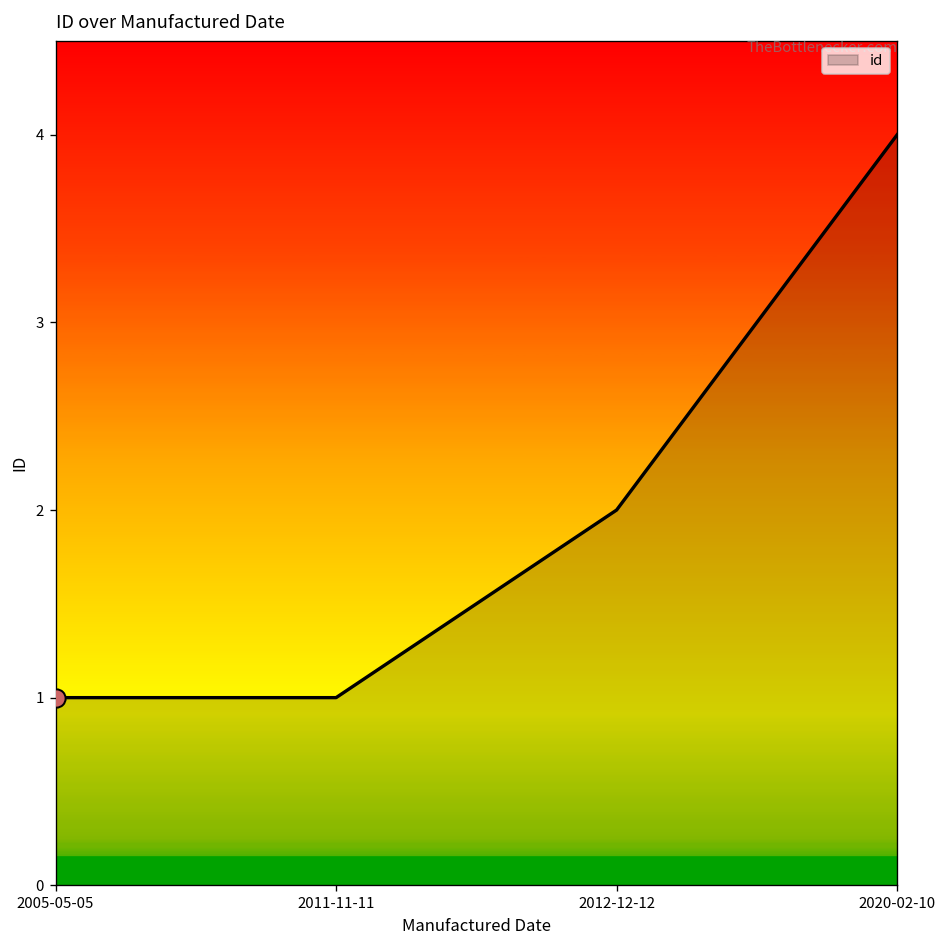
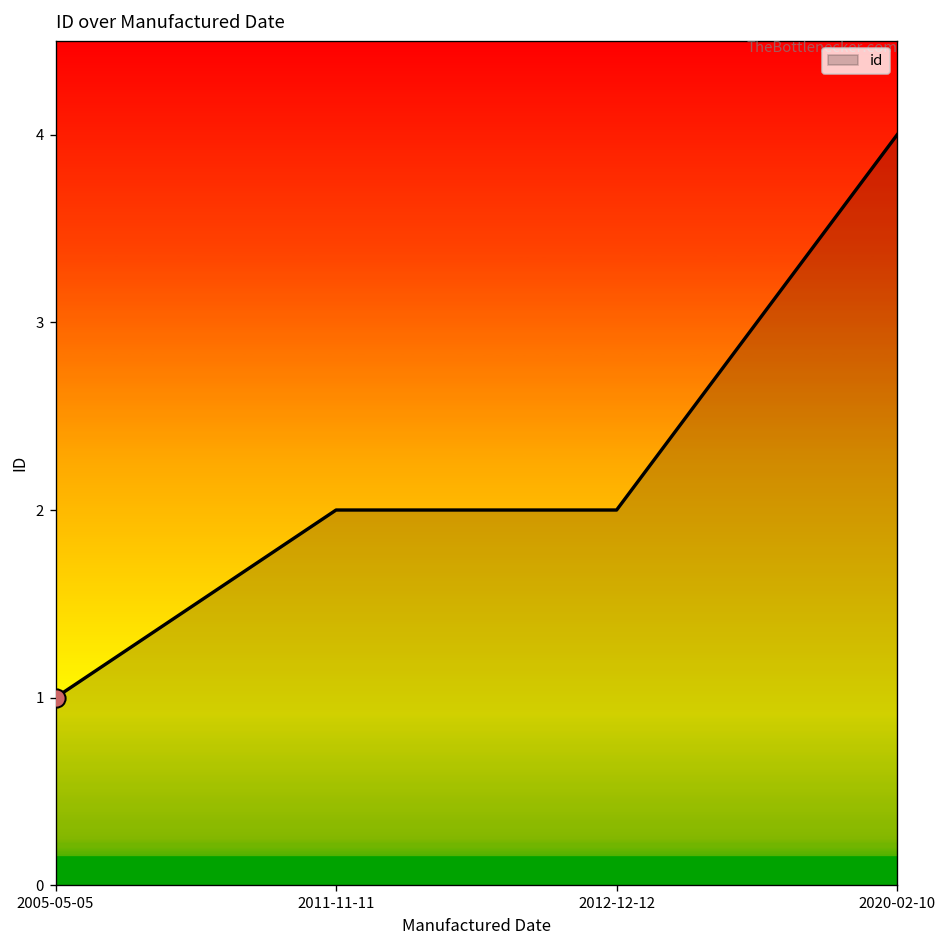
  {
    "id": {
-     "2011-11-11": 1,
+     "2011-11-11": 2,
      "2012-12-12": 2,
      "2020-02-10": 4
    }
  }
